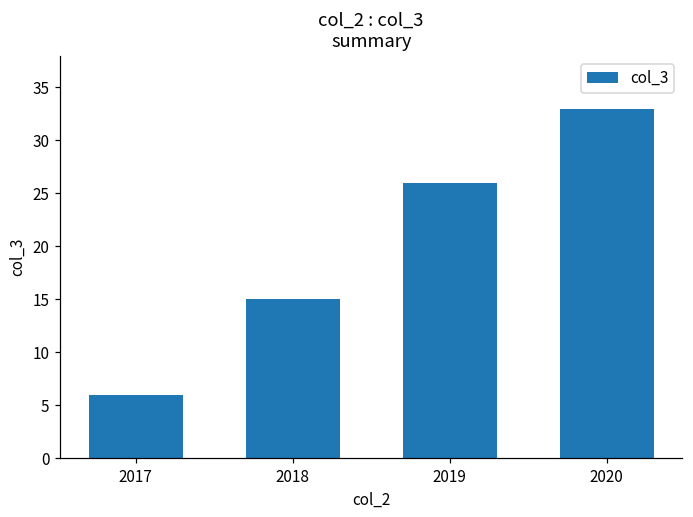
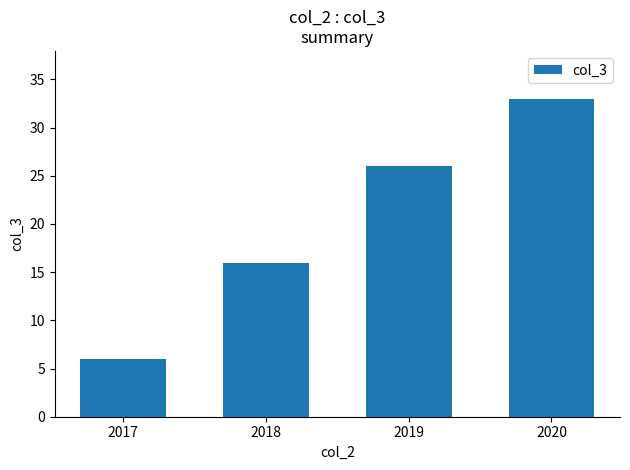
  {
    "2017": 6,
-   "2018": 15,
+   "2018": 16,
    "2019": 26,
    "2020": 33
  }
